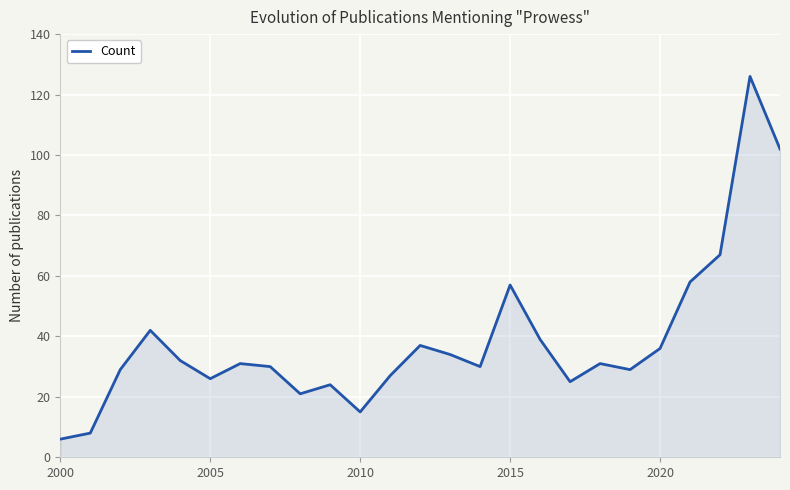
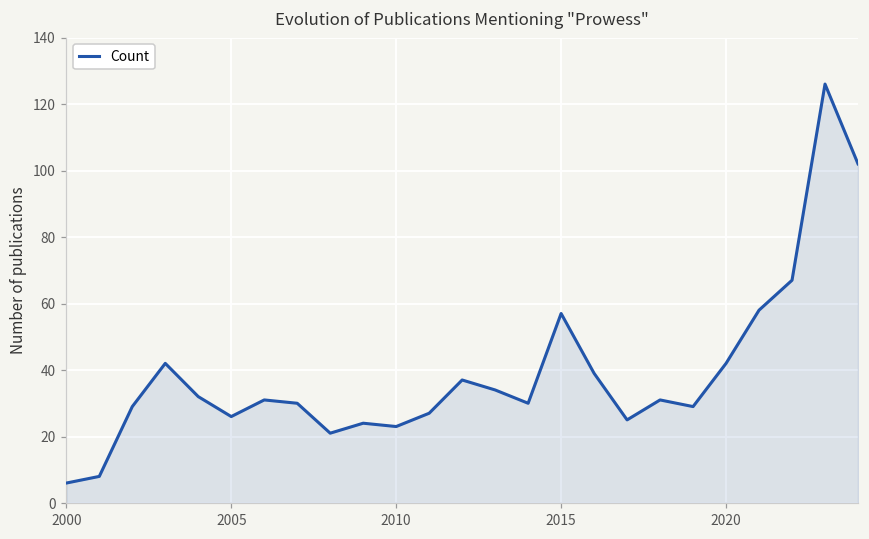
  {
    "2000": 6,
    "2005": 26,
-   "2010": 15,
+   "2010": 23,
    "2015": 57,
-   "2020": 36
+   "2020": 42
  }
